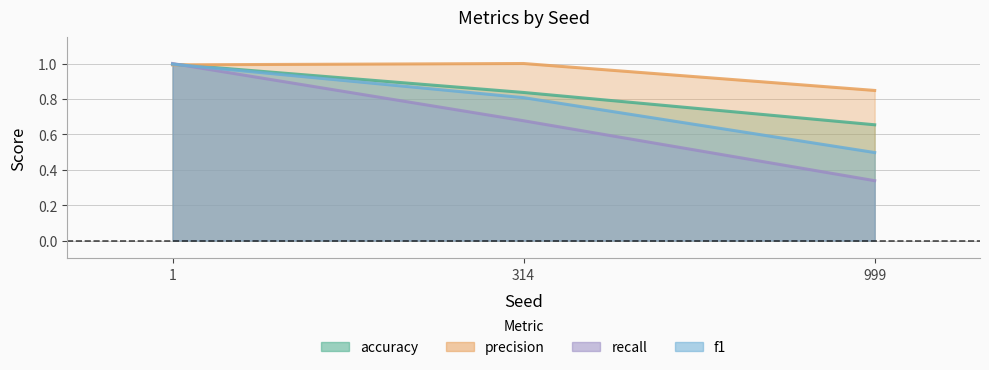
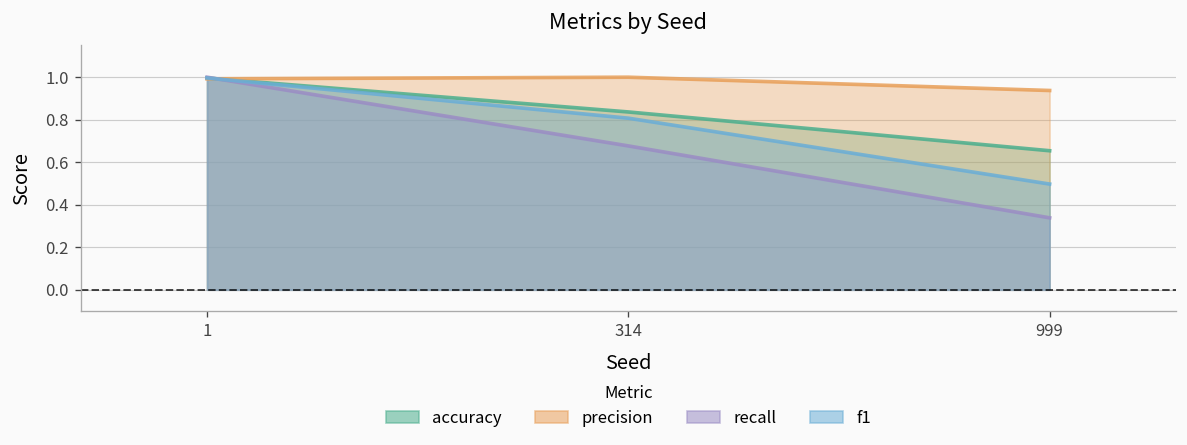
  {
    "precision": {
      "314": 1.00,
-     "999": 0.85
+     "999": 0.94
    }
  }
